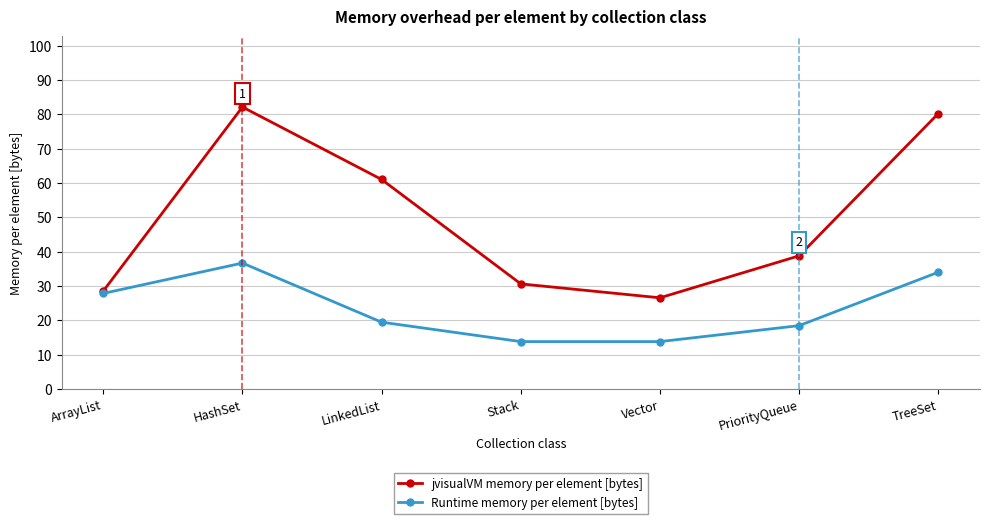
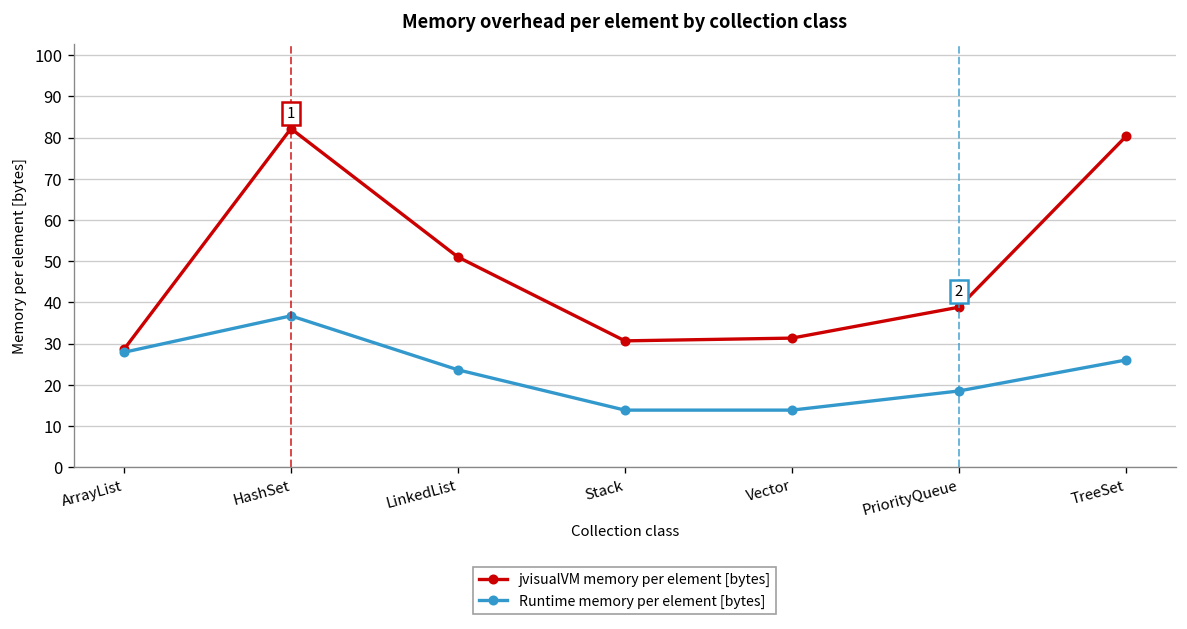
  {
    "jvisualVM memory per element [bytes]": {
-     "LinkedList": 61,
+     "LinkedList": 51,
      "Stack": 31,
-     "Vector": 27,
+     "Vector": 31,
      "TreeSet": 80
    },
    "Runtime memory per element [bytes]": {
      "HashSet": 37,
-     "LinkedList": 20,
+     "LinkedList": 24,
      "Stack": 14,
      "Vector": 14,
      "PriorityQueue": 18,
-     "TreeSet": 34
+     "TreeSet": 26
    }
  }
